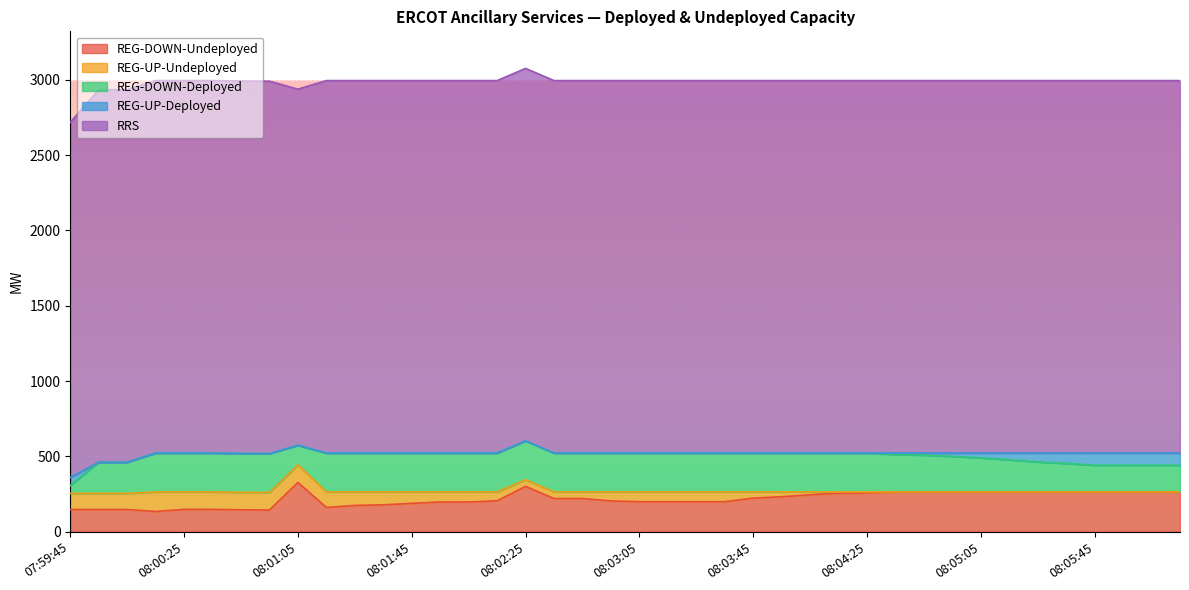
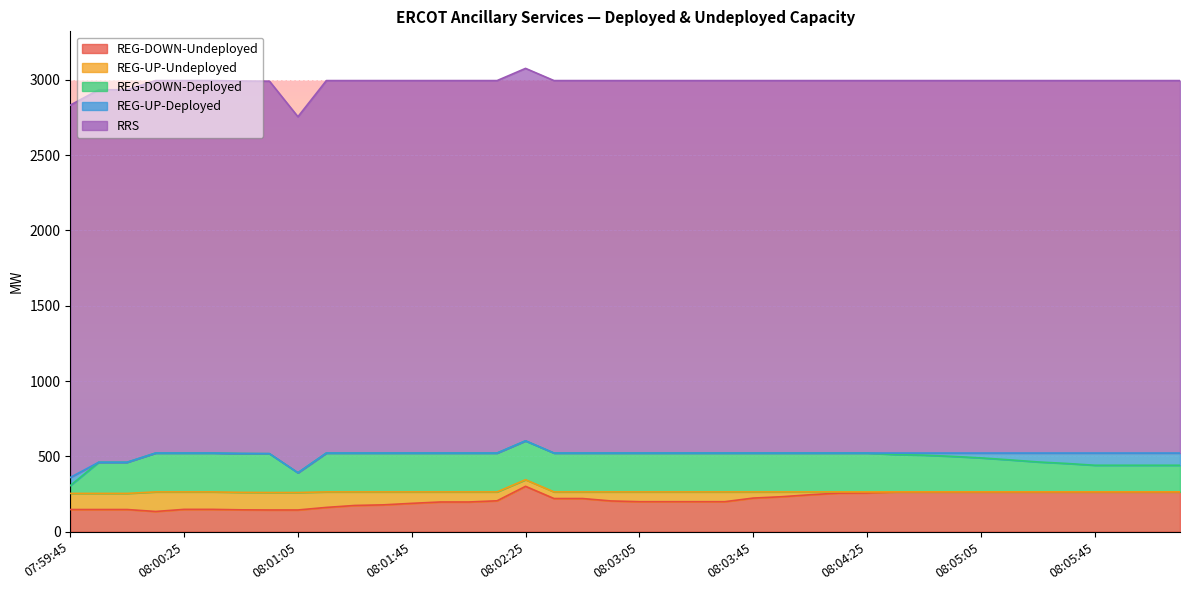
  {
    "REG-DOWN-Undeployed": {
      "07:59:45": 150,
      "08:00:25": 150,
-     "08:01:05": 330,
+     "08:01:05": 140,
      "08:01:45": 190,
      "08:02:25": 300,
      "08:03:05": 200,
      "08:03:45": 220
    },
    "REG-UP-Undeployed": {
      "07:59:45": 110,
      "08:00:25": 120,
      "08:01:05": 120,
      "08:01:45": 80,
      "08:02:25": 40,
      "08:03:05": 70,
      "08:03:45": 40
    },
    "REG-DOWN-Deployed": {
      "07:59:45": 50,
      "08:05:05": 230,
      "08:05:45": 180
    },
    "REG-UP-Deployed": {
      "07:59:45": 50,
      "08:05:05": 30,
      "08:05:45": 80
    },
    "RRS": {
-     "07:59:45": 2360,
+     "07:59:45": 2470,
      "08:01:05": 2360,
      "08:01:45": 2470,
      "08:02:25": 2470,
      "08:03:05": 2470,
      "08:03:45": 2470,
      "08:04:25": 2470,
      "08:05:05": 2470,
      "08:05:45": 2470
    }
  }
